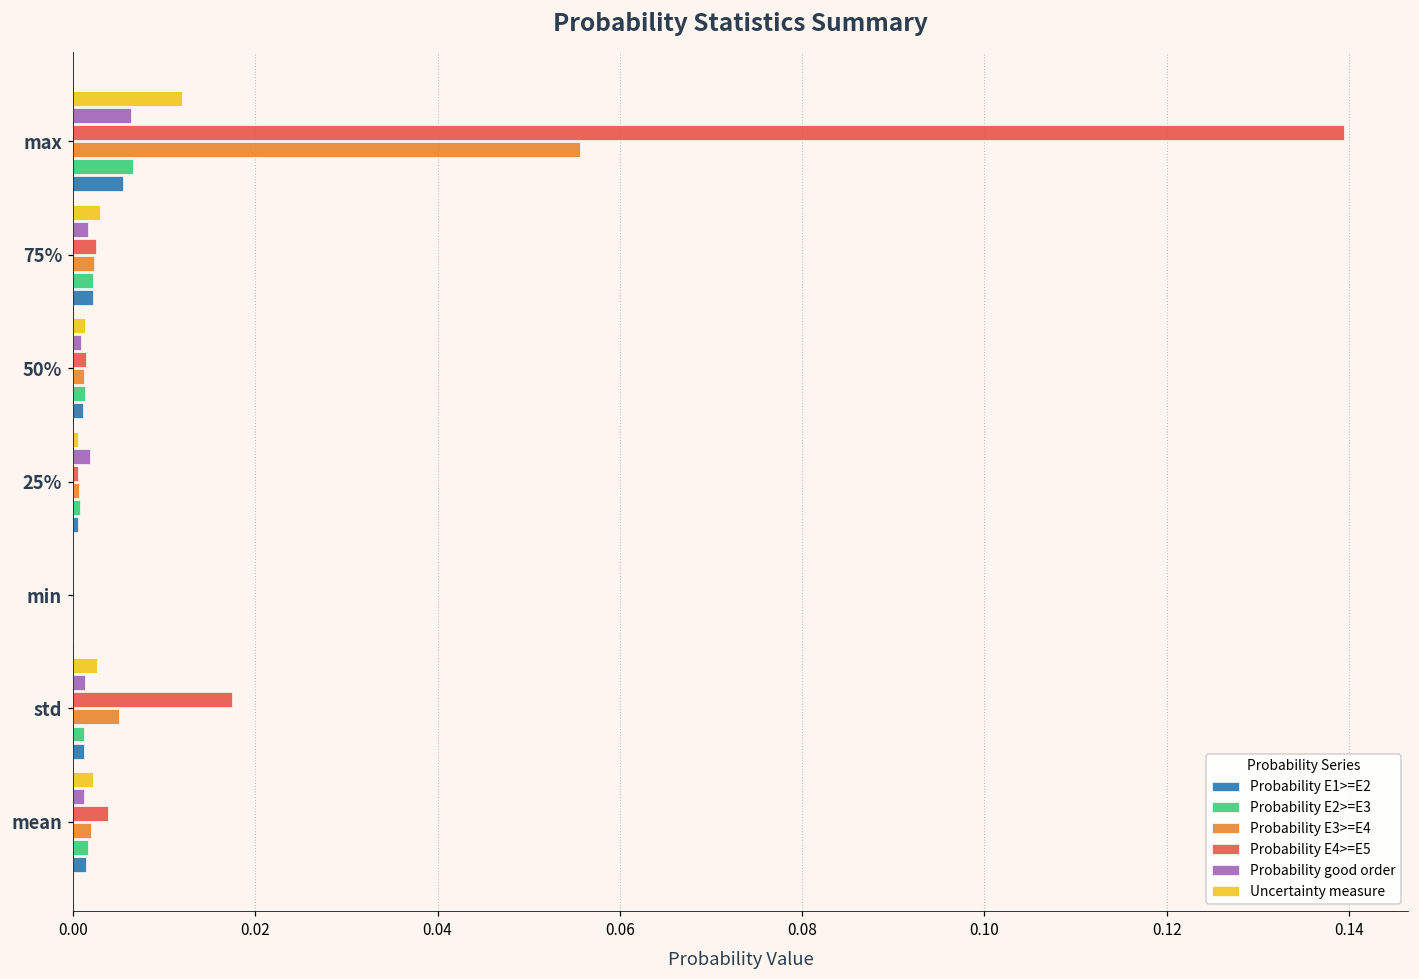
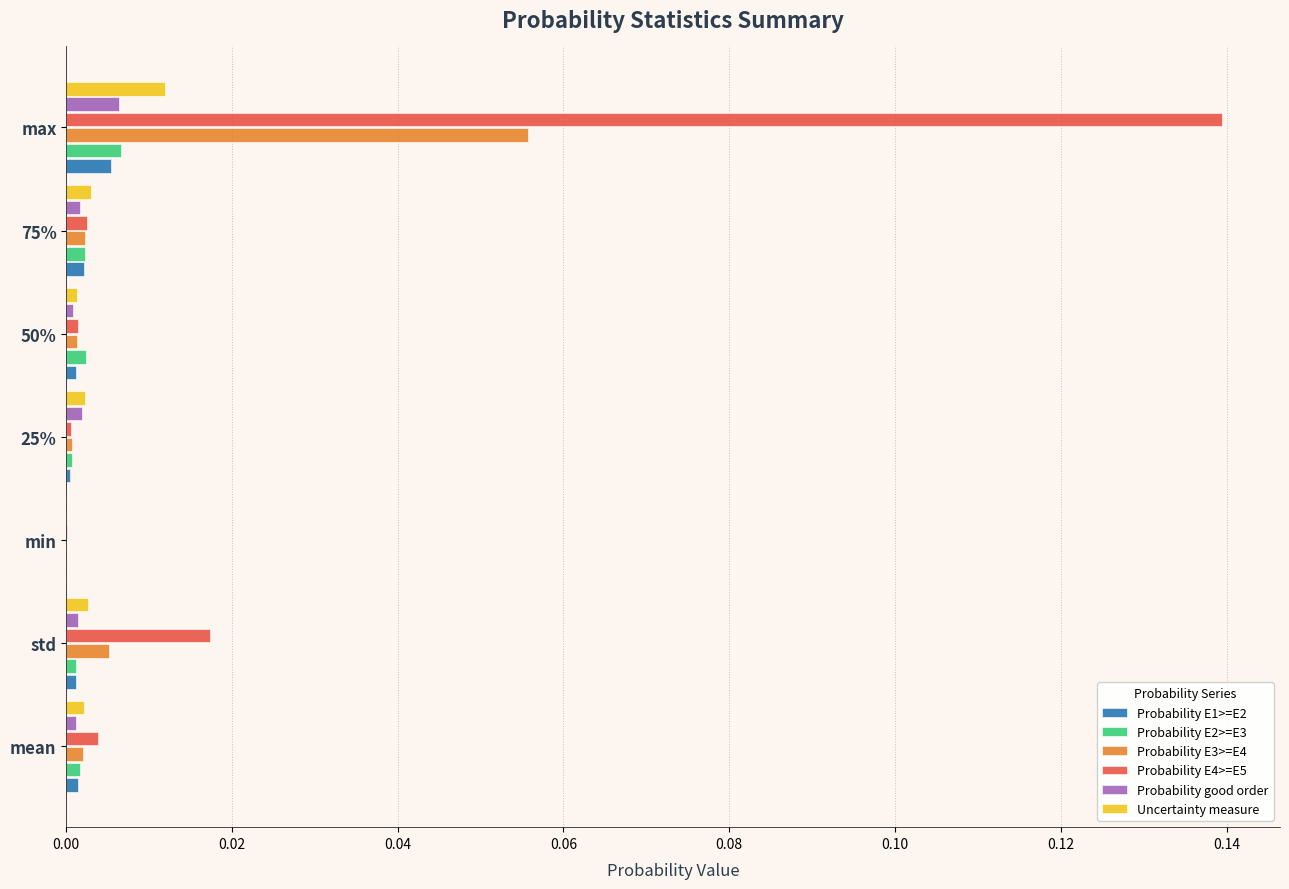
  {
    "Probability E1>=E2": {
      "max": 0.005,
      "75%": 0.002,
      "50%": 0.001,
      "25%": 0.001,
      "min": 0.000,
      "std": 0.001,
      "mean": 0.001
    },
    "Probability E2>=E3": {
      "max": 0.007,
      "75%": 0.002,
-     "50%": 0.001,
+     "50%": 0.002,
      "25%": 0.001,
      "min": 0.000,
      "std": 0.001,
      "mean": 0.002
    },
    "Probability good order": {
      "max": 0.006,
      "75%": 0.002,
      "50%": 0.001,
      "25%": 0.002,
      "std": 0.001,
      "mean": 0.001
    },
    "Uncertainty measure": {
      "max": 0.012,
      "75%": 0.003,
      "50%": 0.001,
-     "25%": 0.001,
+     "25%": 0.002,
      "min": 0.000,
      "std": 0.003,
      "mean": 0.002
    }
  }
